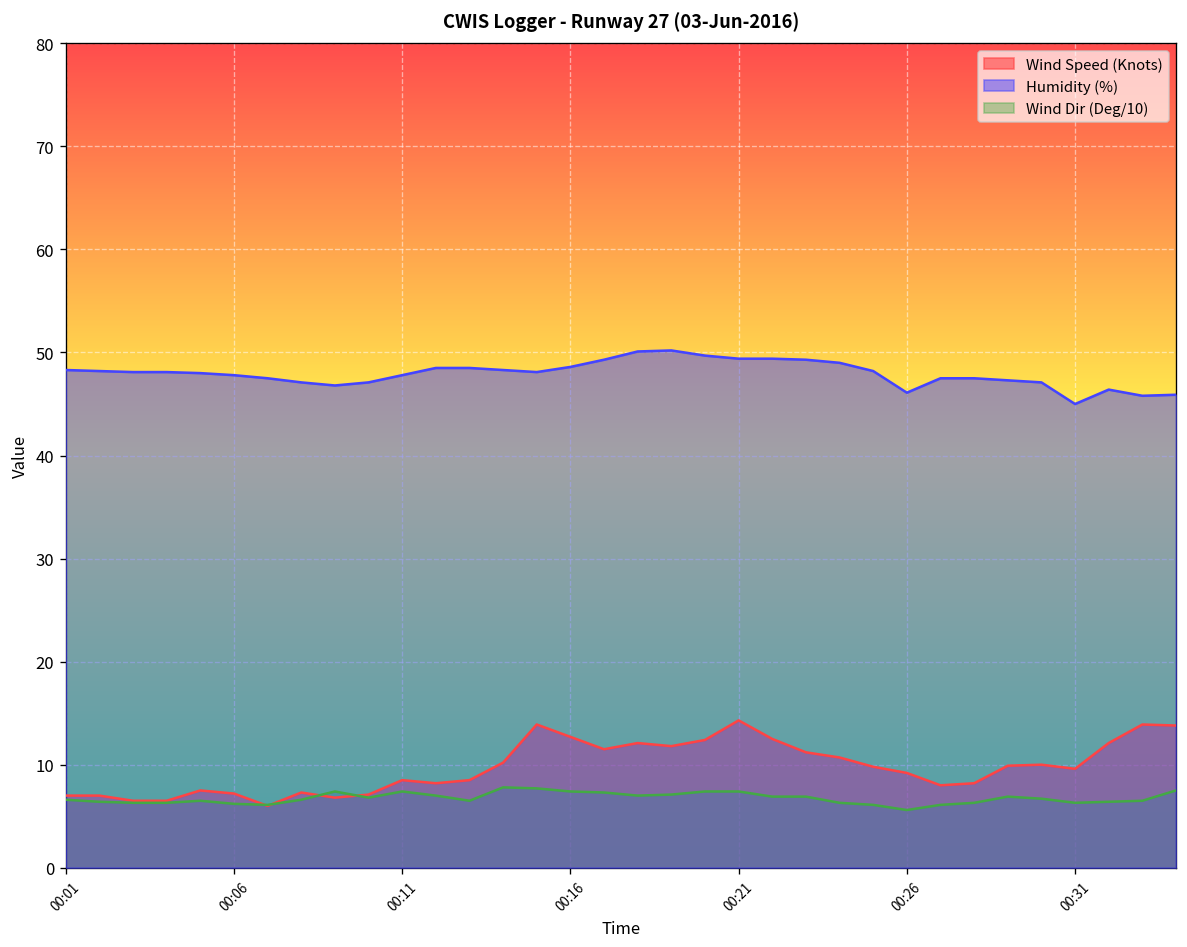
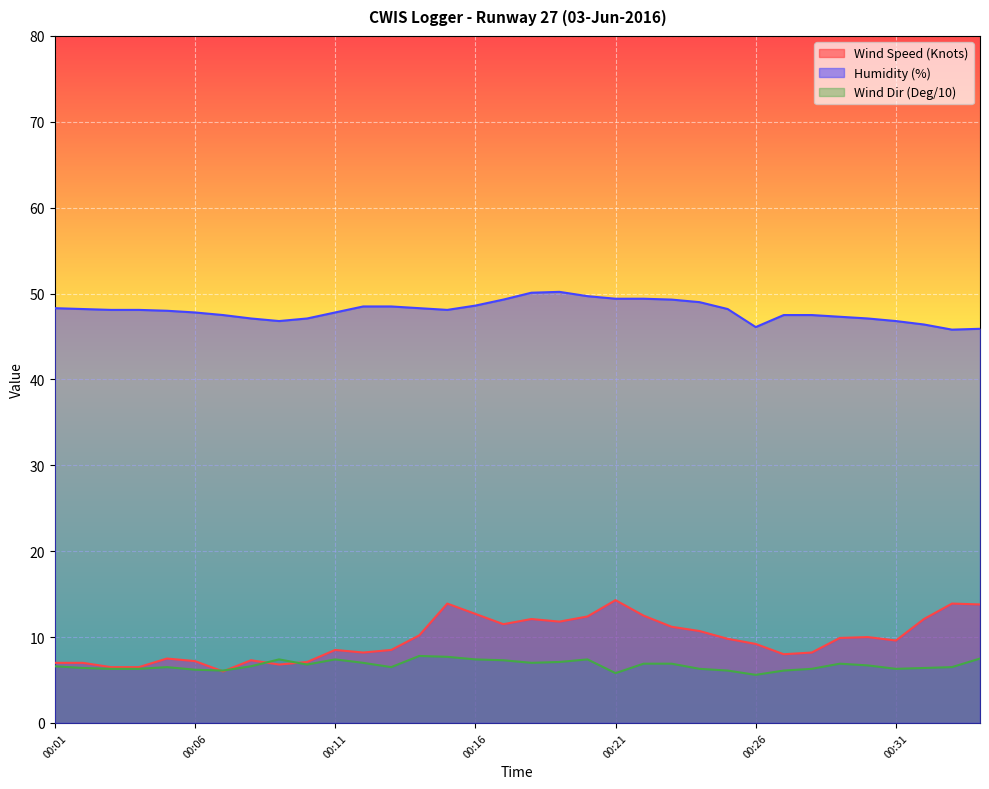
  {
    "Wind Speed (Knots)": {
      "00:01": 7,
      "00:06": 7,
      "00:11": 9,
      "00:16": 13,
      "00:21": 14,
      "00:26": 9,
      "00:31": 10
    },
    "Humidity (%)": {
      "00:01": 48,
      "00:06": 48,
      "00:11": 48,
      "00:16": 49,
      "00:21": 49,
      "00:26": 46,
-     "00:31": 45
+     "00:31": 47
    },
    "Wind Dir (Deg/10)": {
      "00:01": 7,
      "00:06": 6,
      "00:11": 7,
      "00:16": 7,
-     "00:21": 7,
+     "00:21": 6,
      "00:26": 6,
      "00:31": 6
    }
  }
